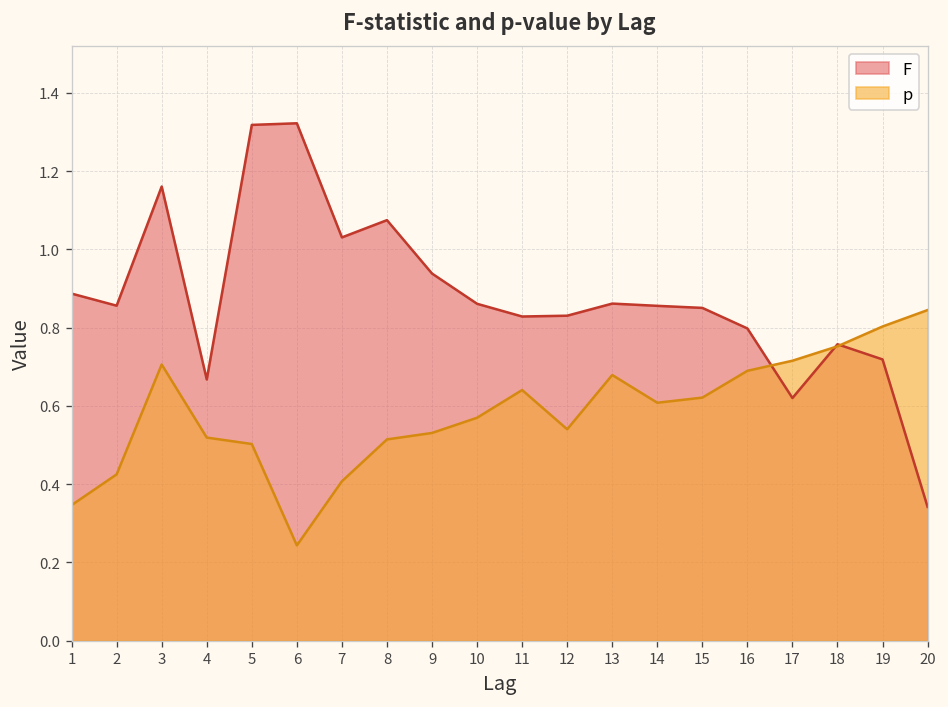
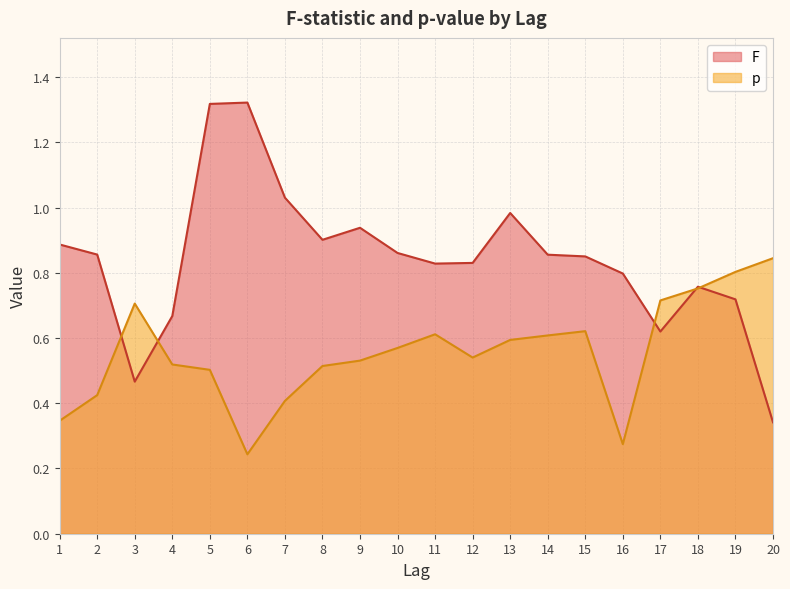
  {
    "F": {
      "1": 0.89,
      "2": 0.86,
-     "3": 1.16,
+     "3": 0.47,
      "4": 0.67,
      "5": 1.32,
      "6": 1.32,
      "7": 1.03,
-     "8": 1.07,
+     "8": 0.90,
      "9": 0.94,
      "10": 0.86,
      "11": 0.83,
      "12": 0.83,
-     "13": 0.86,
+     "13": 0.98,
      "14": 0.86,
      "15": 0.85,
      "16": 0.80,
      "17": 0.62,
      "19": 0.72,
      "20": 0.34
    },
    "p": {
      "1": 0.35,
      "2": 0.42,
      "3": 0.71,
      "4": 0.52,
      "5": 0.50,
      "6": 0.24,
      "7": 0.41,
      "8": 0.51,
      "9": 0.53,
      "10": 0.57,
-     "11": 0.64,
+     "11": 0.61,
      "12": 0.54,
-     "13": 0.68,
+     "13": 0.59,
      "14": 0.61,
      "15": 0.62,
-     "16": 0.69,
+     "16": 0.27,
      "17": 0.72,
      "19": 0.80,
      "20": 0.84
    }
  }
